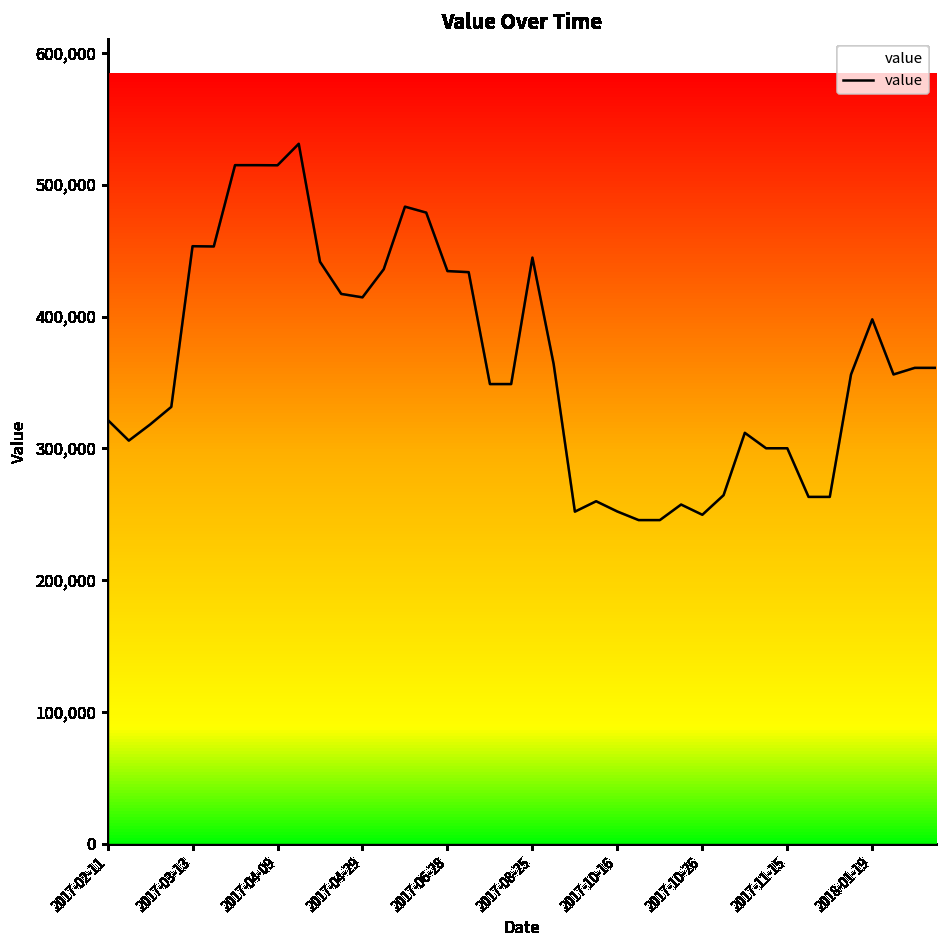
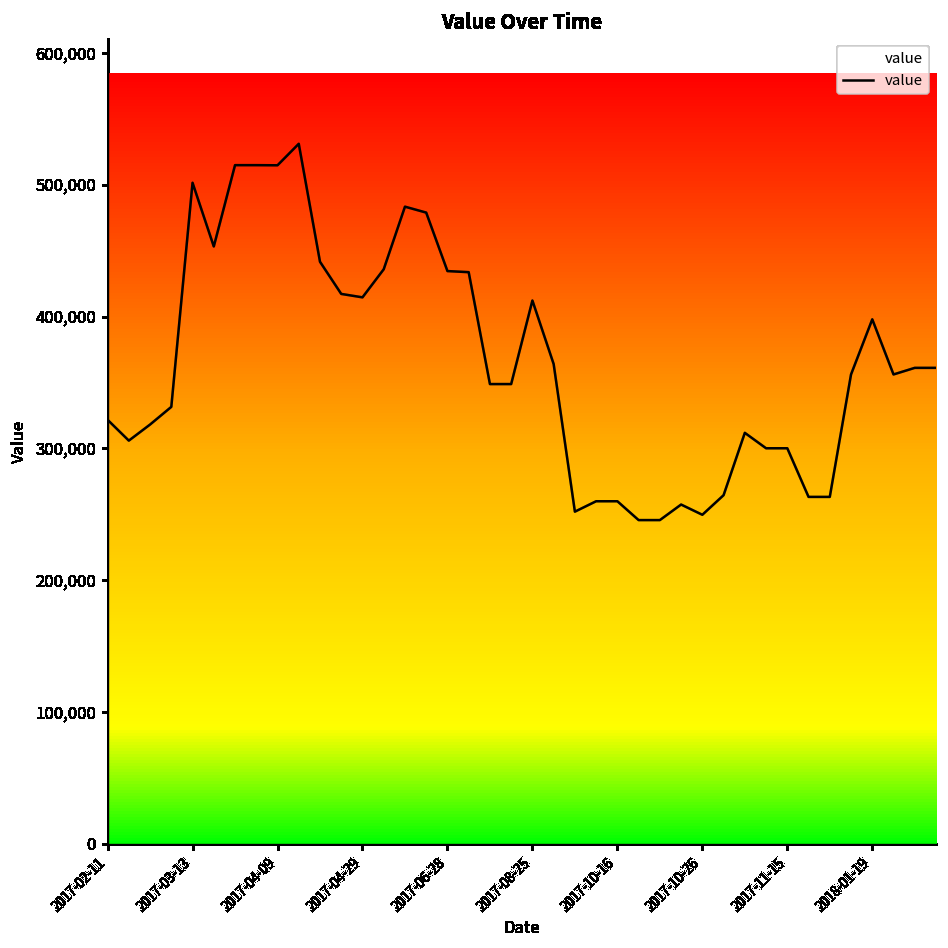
  {
    "2017-02-11": "322,000",
-   "2017-03-13": "453,000",
+   "2017-03-13": "502,000",
    "2017-04-09": "515,000",
    "2017-04-29": "415,000",
    "2017-06-28": "435,000",
-   "2017-08-25": "445,000",
-   "2017-10-16": "252,000",
+   "2017-08-25": "412,000",
+   "2017-10-16": "260,000",
    "2017-10-26": "250,000",
    "2017-11-15": "300,000",
    "2018-01-19": "398,000"
  }
